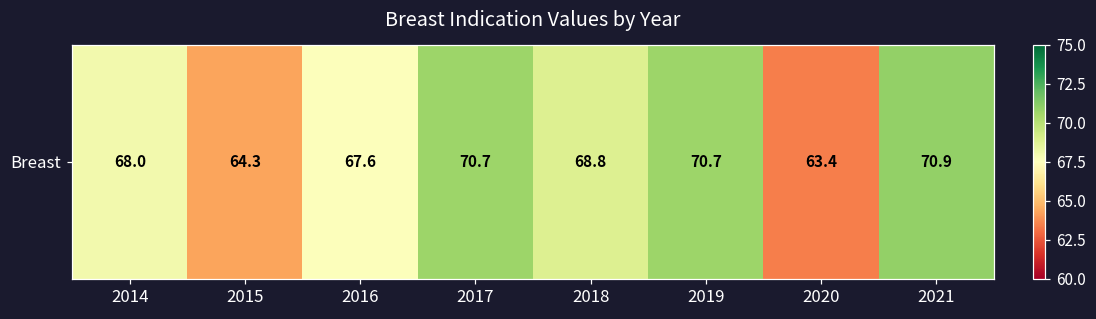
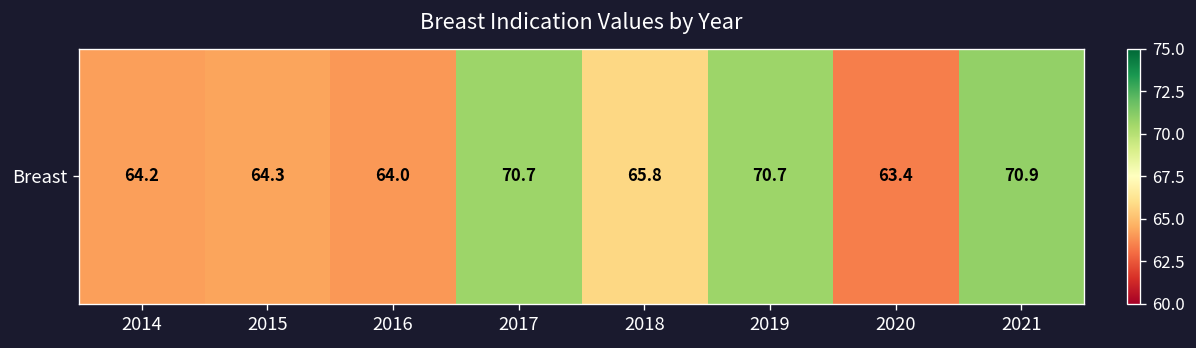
  {
    "Breast": {
-     "2014": 68.0,
+     "2014": 64.2,
      "2015": 64.3,
-     "2016": 67.6,
+     "2016": 64.0,
      "2017": 70.7,
-     "2018": 68.8,
+     "2018": 65.8,
      "2019": 70.7,
      "2020": 63.4,
      "2021": 70.9
    }
  }
